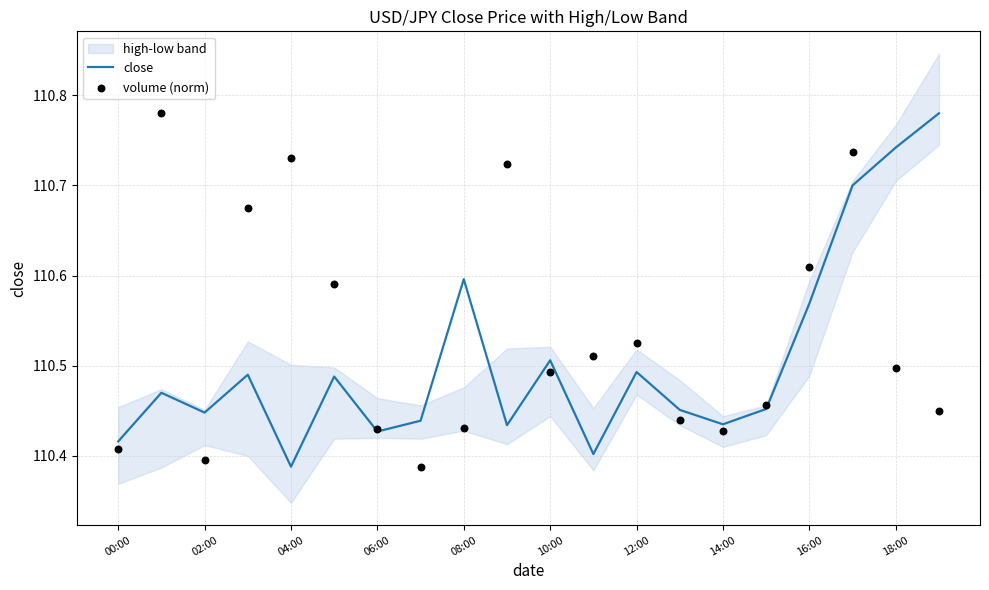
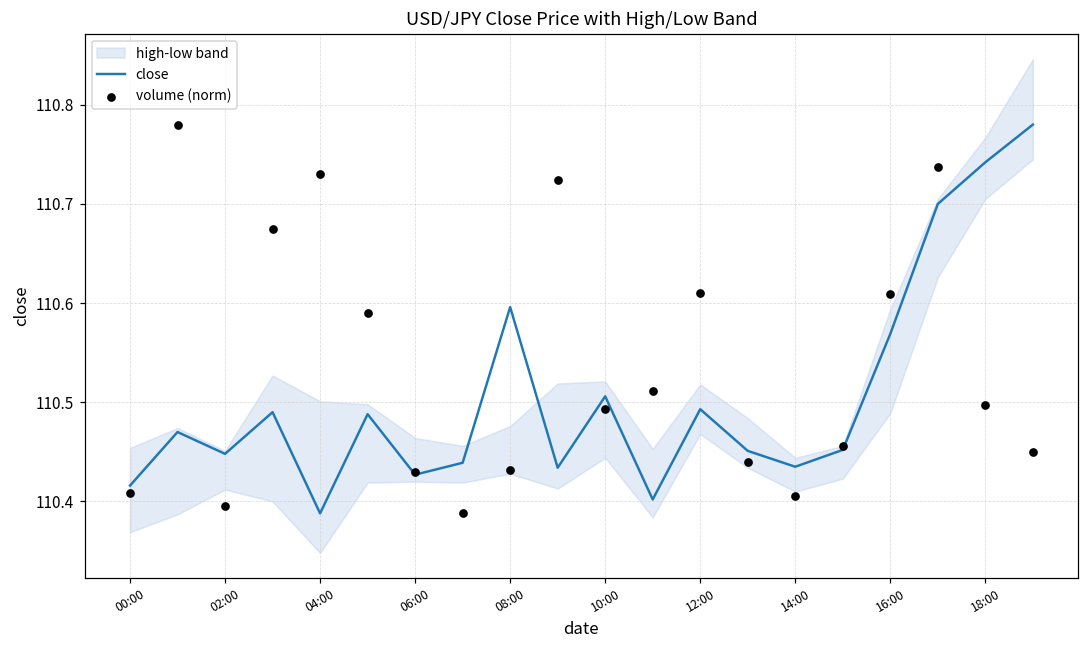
  {
    "close": {
      "00:00": 110.42,
      "02:00": 110.45,
      "04:00": 110.39,
      "08:00": 110.60,
      "10:00": 110.51,
      "12:00": 110.49,
      "14:00": 110.44,
      "16:00": 110.57,
      "18:00": 110.74
    },
    "volume (norm)": {
-     "12:00": 110.53,
-     "14:00": 110.43
+     "12:00": 110.61,
+     "14:00": 110.41
    }
  }
